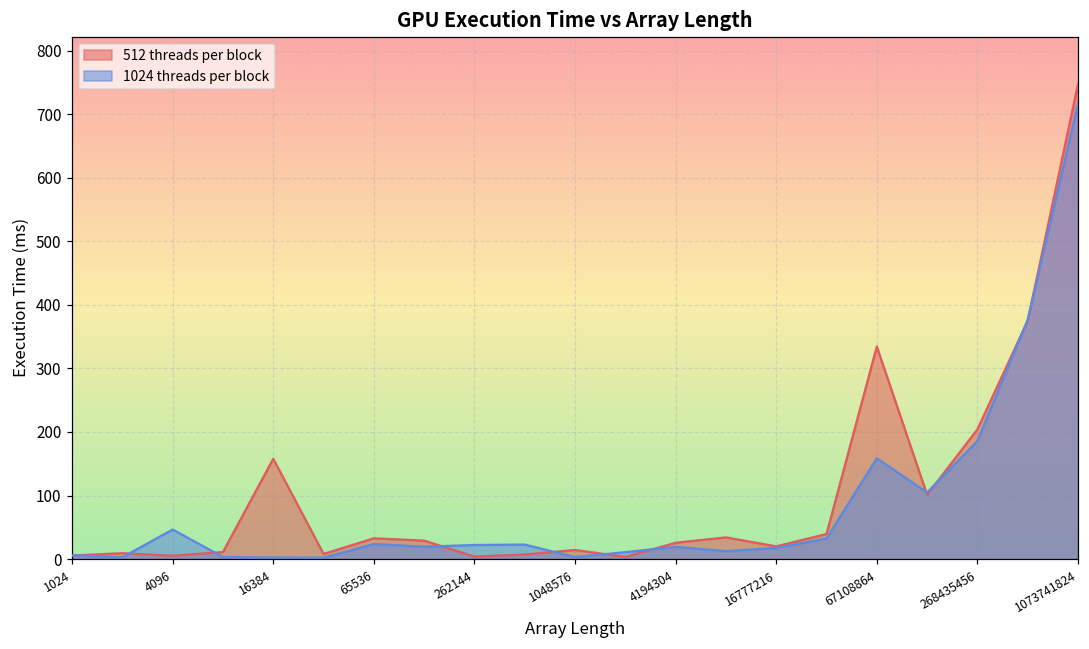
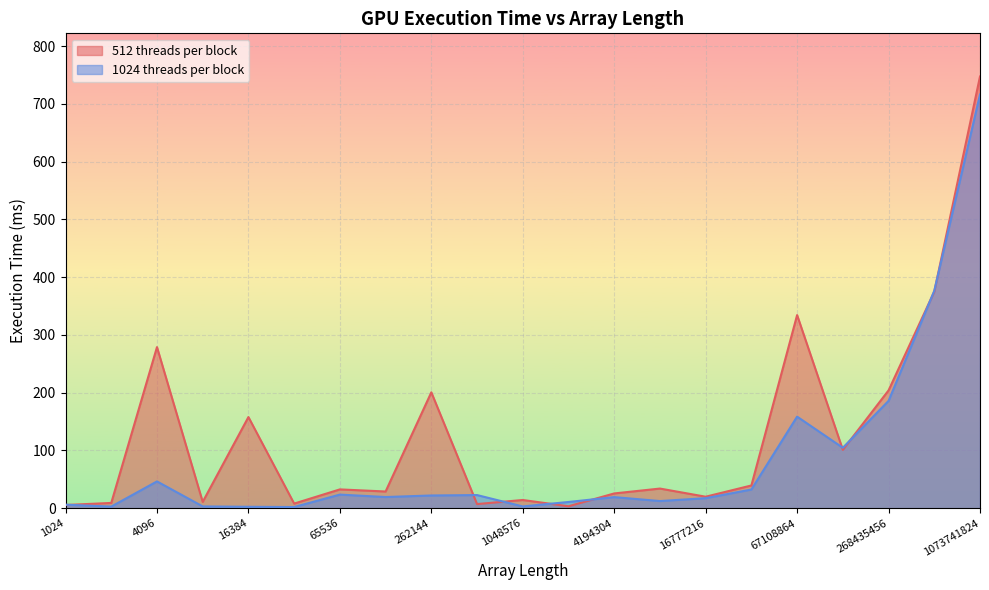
  {
    "512 threads per block": {
-     "4096": 10,
+     "4096": 280,
      "16384": 160,
      "65536": 30,
-     "262144": 0,
+     "262144": 200,
      "1048576": 10,
      "4194304": 30,
      "67108864": 330,
      "268435456": 200,
      "1073741824": 750
    },
    "1024 threads per block": {
      "4096": 50,
      "16384": 0,
      "65536": 20,
      "262144": 20,
      "1048576": 0,
      "4194304": 20,
      "67108864": 160,
      "268435456": 190,
      "1073741824": 720
    }
  }
